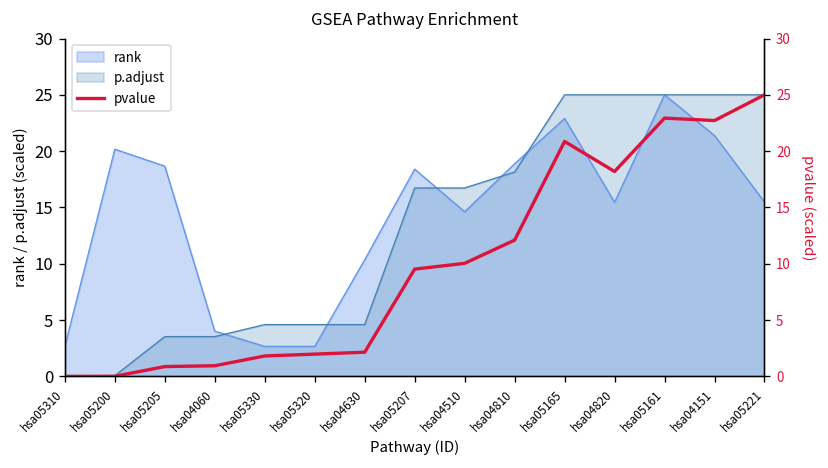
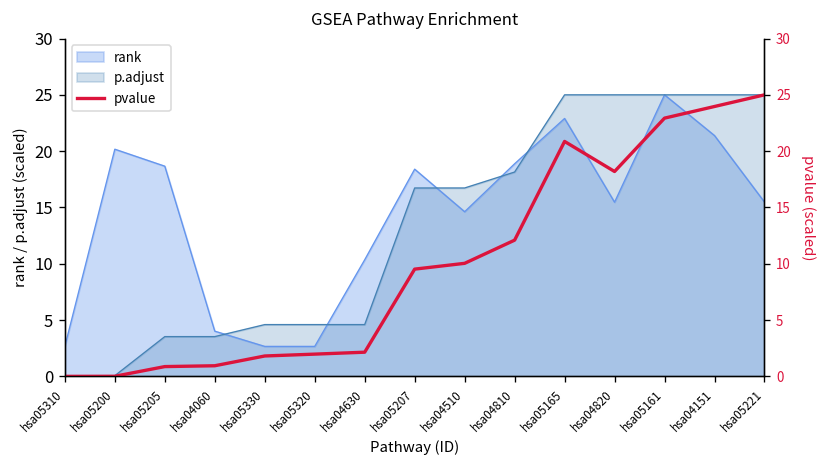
  {
    "pvalue": {
      "hsa05310": 0,
      "hsa05200": 0,
      "hsa05205": 1,
      "hsa04060": 1,
      "hsa05330": 2,
      "hsa05320": 2,
      "hsa04630": 2,
      "hsa05207": 10,
      "hsa04510": 10,
      "hsa04810": 12,
      "hsa05165": 21,
      "hsa04820": 18,
      "hsa05161": 23,
-     "hsa04151": 23,
+     "hsa04151": 24,
      "hsa05221": 25
    }
  }
